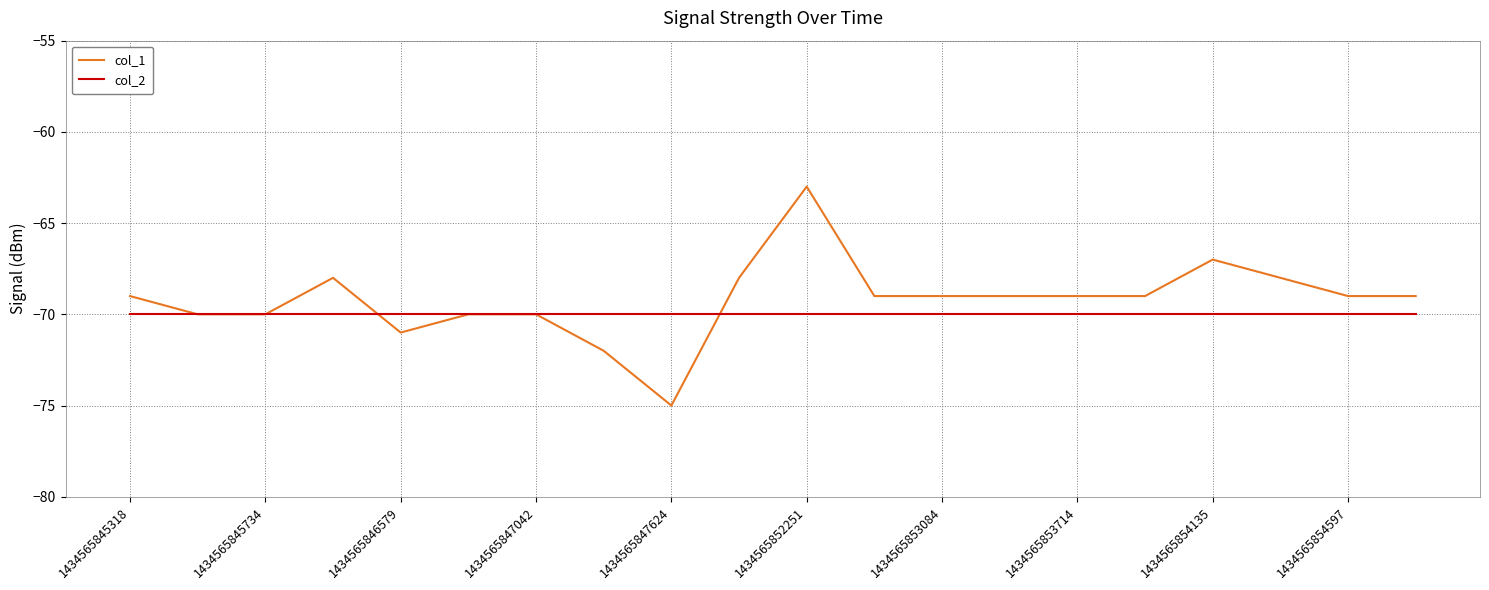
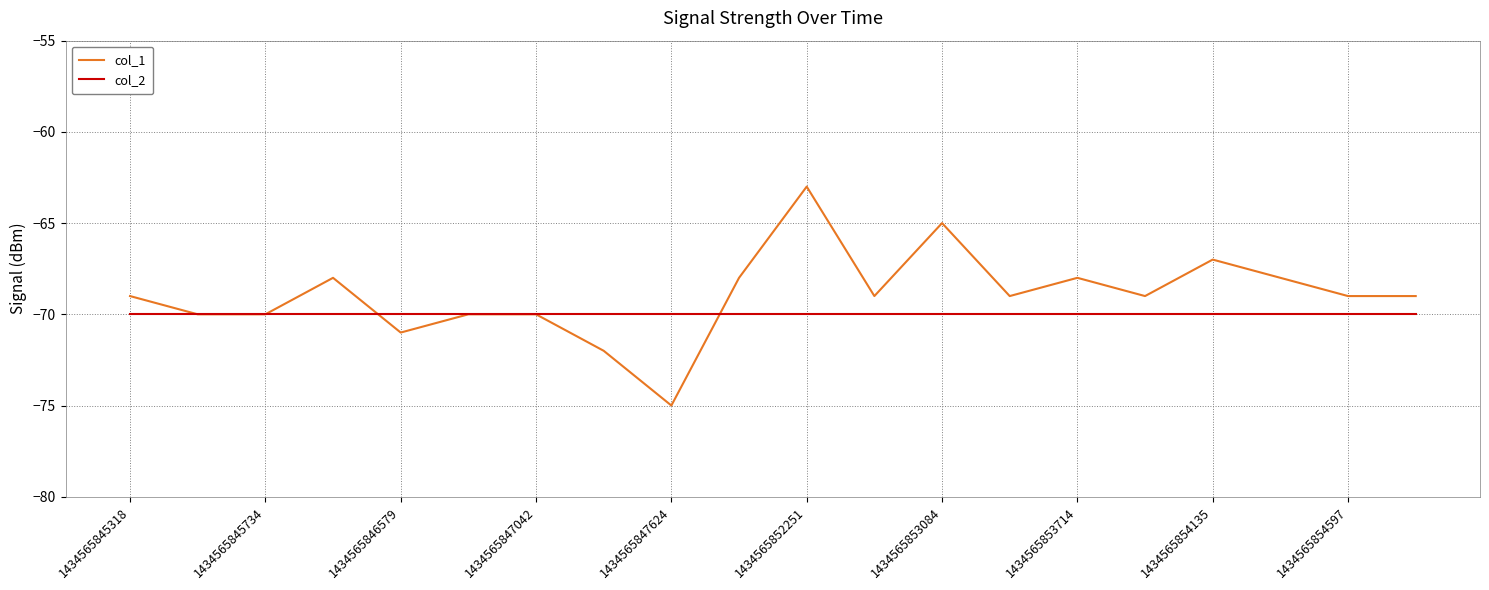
  {
    "col_1": {
      "1434565845318": -69,
      "1434565846579": -71,
      "1434565847624": -75,
      "1434565852251": -63,
-     "1434565853084": -69,
-     "1434565853714": -69,
+     "1434565853084": -65,
+     "1434565853714": -68,
      "1434565854135": -67,
      "1434565854597": -69
    },
    "col_2": {
      "1434565845318": -70,
      "1434565846579": -70,
      "1434565847624": -70,
      "1434565852251": -70,
      "1434565853084": -70,
      "1434565853714": -70,
      "1434565854135": -70,
      "1434565854597": -70
    }
  }
